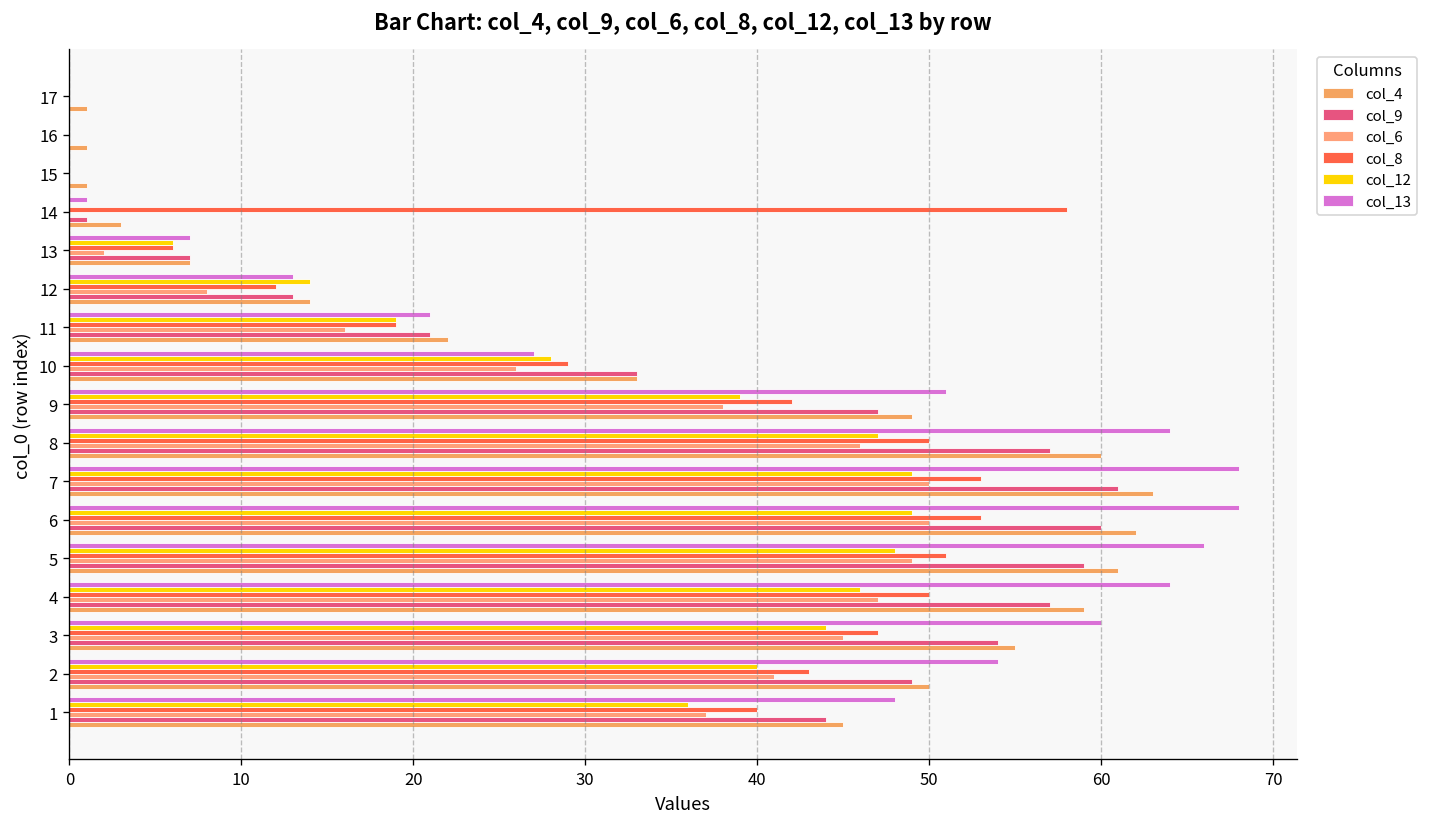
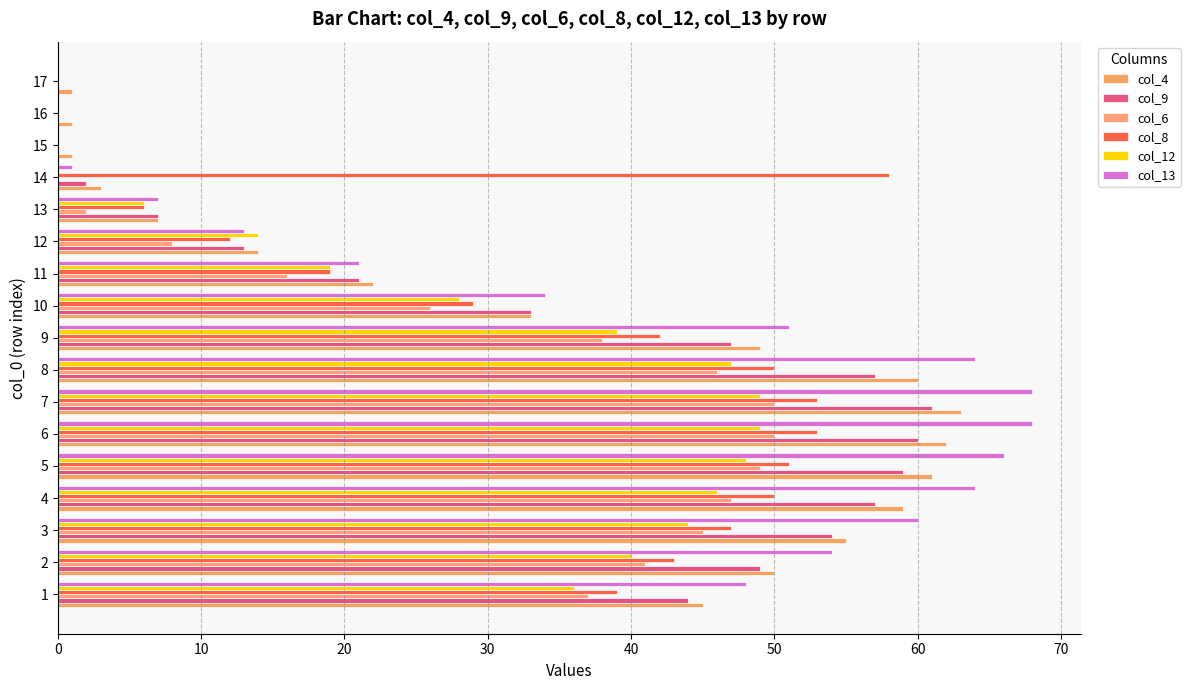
  {
    "col_9": {
      "17": 0,
      "16": 0,
      "15": 0,
-     "14": 1,
+     "14": 2,
      "13": 7,
      "12": 13,
      "11": 21,
      "10": 33,
      "9": 47,
      "8": 57,
      "7": 61,
      "6": 60,
      "5": 59,
      "4": 57,
      "3": 54,
      "2": 49,
      "1": 44
    },
    "col_8": {
      "17": 0,
      "16": 0,
      "15": 0,
      "14": 58,
      "13": 6,
      "12": 12,
      "11": 19,
      "10": 29,
      "9": 42,
      "8": 50,
      "7": 53,
      "6": 53,
      "5": 51,
      "4": 50,
      "3": 47,
      "2": 43,
-     "1": 40
+     "1": 39
    },
    "col_12": {
      "17": 0,
      "16": 0,
      "15": 0,
      "14": 0,
      "13": 6,
      "12": 14,
      "11": 19,
      "10": 28,
      "9": 39,
      "8": 47,
      "7": 49,
      "6": 49,
      "5": 48,
      "4": 46,
      "3": 44,
      "2": 40,
      "1": 36
    },
    "col_13": {
      "17": 0,
      "16": 0,
      "15": 0,
      "14": 1,
      "13": 7,
      "12": 13,
      "11": 21,
-     "10": 27,
+     "10": 34,
      "9": 51,
      "8": 64,
      "7": 68,
      "6": 68,
      "5": 66,
      "4": 64,
      "3": 60,
      "2": 54,
      "1": 48
    }
  }
